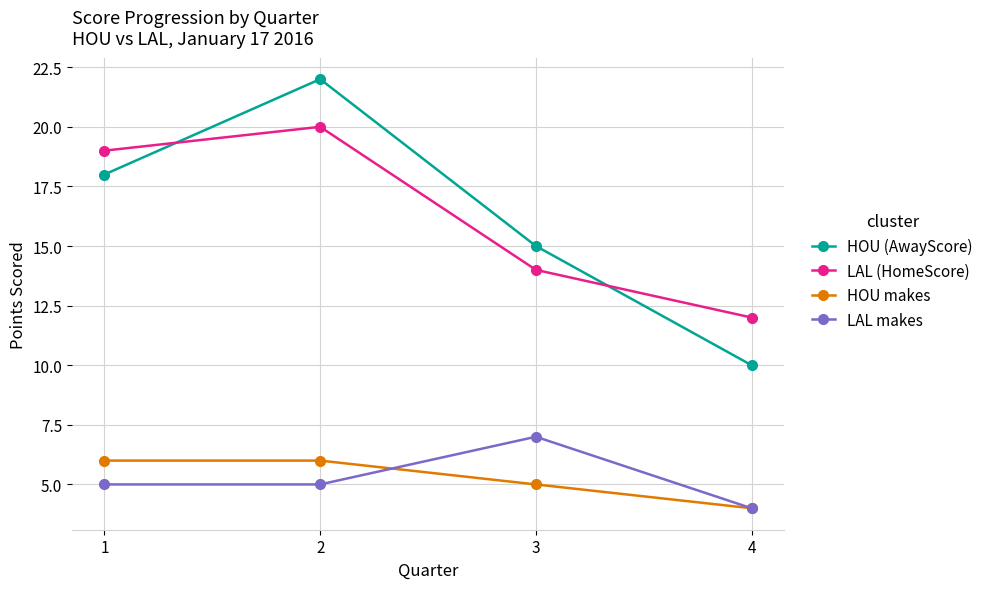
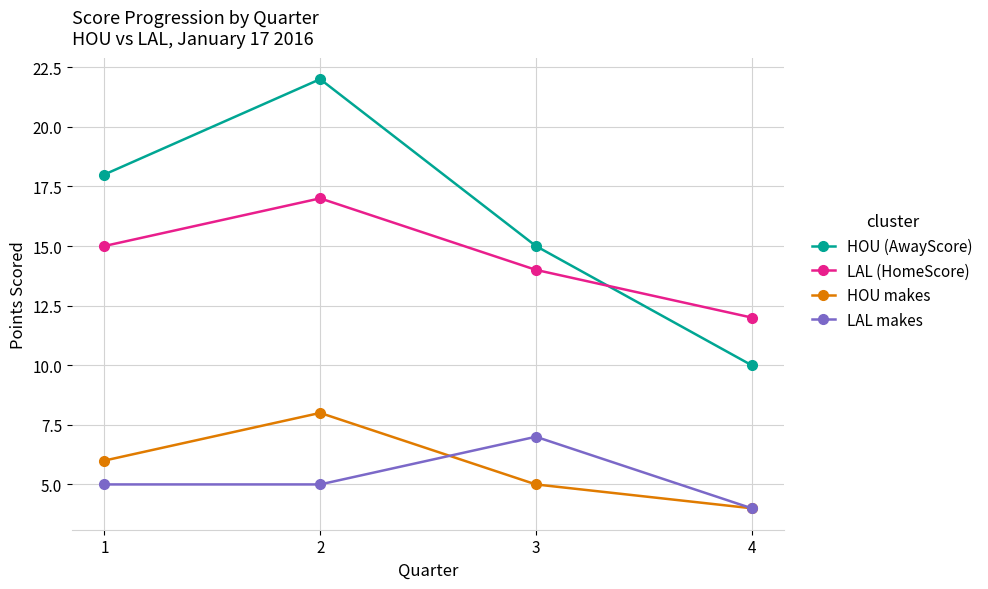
  {
    "HOU (AwayScore)": {
      "1": 18,
      "2": 22,
      "3": 15,
      "4": 10
    },
    "LAL (HomeScore)": {
-     "1": 19,
-     "2": 20,
+     "1": 15,
+     "2": 17,
      "3": 14,
      "4": 12
    },
    "HOU makes": {
      "1": 6,
-     "2": 6,
+     "2": 8,
      "3": 5
    },
    "LAL makes": {
      "1": 5,
      "2": 5,
      "3": 7
    }
  }
